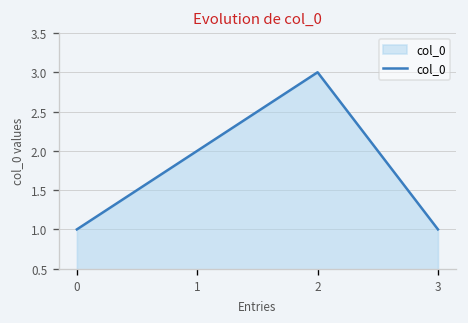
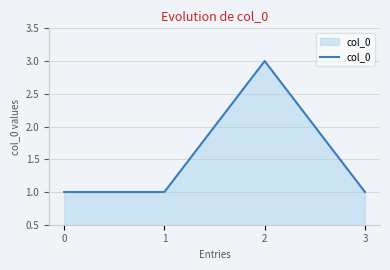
  {
    "0": 1,
-   "1": 2,
+   "1": 1,
    "2": 3,
    "3": 1
  }
